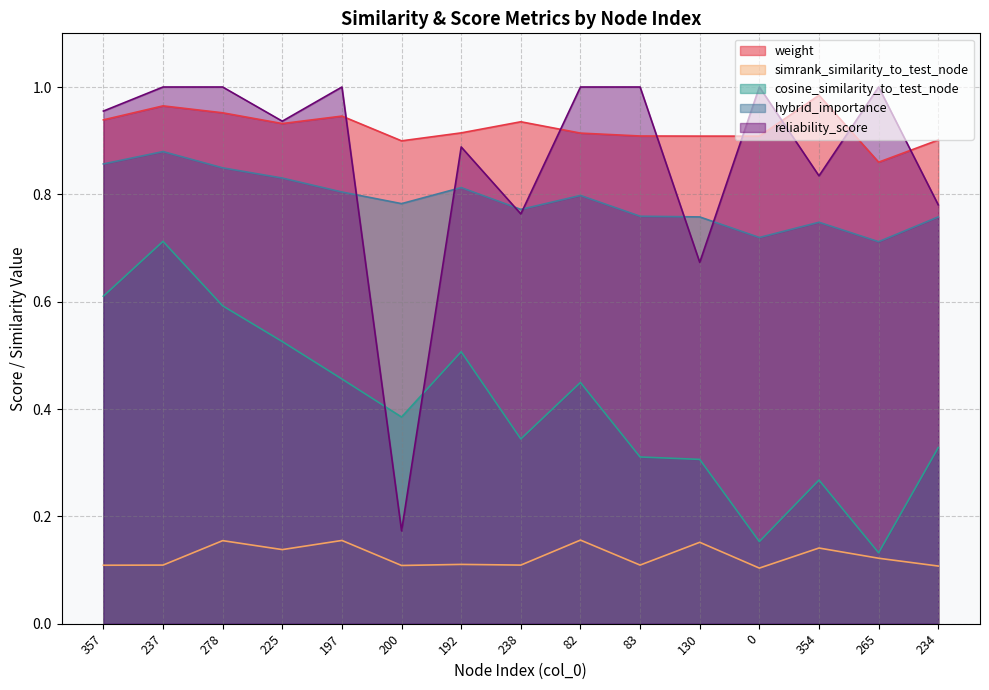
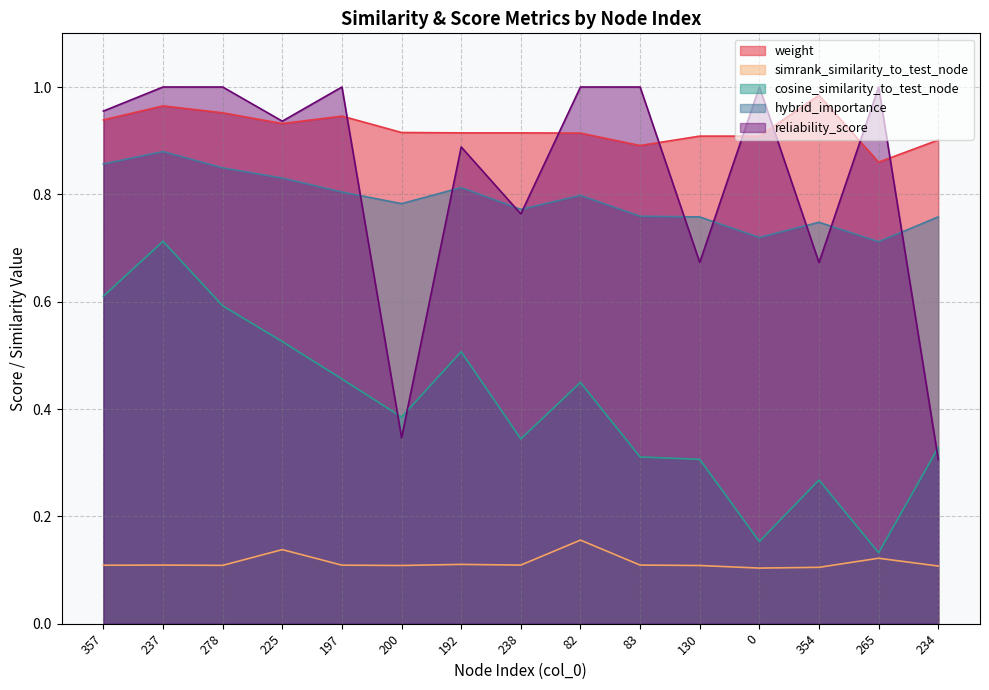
  {
    "weight": {
      "357": 0.94,
      "237": 0.96,
      "278": 0.95,
      "197": 0.95,
-     "200": 0.90,
+     "200": 0.92,
      "192": 0.91,
-     "238": 0.94,
+     "238": 0.91,
      "82": 0.91,
-     "83": 0.91,
+     "83": 0.89,
      "130": 0.91,
      "265": 0.86,
      "234": 0.90
    },
    "simrank_similarity_to_test_node": {
      "357": 0.11,
      "237": 0.11,
-     "278": 0.15,
+     "278": 0.11,
      "225": 0.14,
-     "197": 0.16,
+     "197": 0.11,
      "200": 0.11,
      "192": 0.11,
      "238": 0.11,
      "82": 0.16,
      "83": 0.11,
-     "130": 0.15,
+     "130": 0.11,
      "0": 0.10,
-     "354": 0.14,
+     "354": 0.11,
      "265": 0.12,
      "234": 0.11
    },
    "reliability_score": {
      "357": 0.96,
      "237": 1.00,
      "278": 1.00,
      "197": 1.00,
-     "200": 0.17,
+     "200": 0.35,
      "192": 0.89,
      "238": 0.76,
      "82": 1.00,
      "83": 1.00,
      "130": 0.67,
-     "354": 0.83,
-     "234": 0.78
+     "354": 0.67,
+     "234": 0.31
    }
  }
